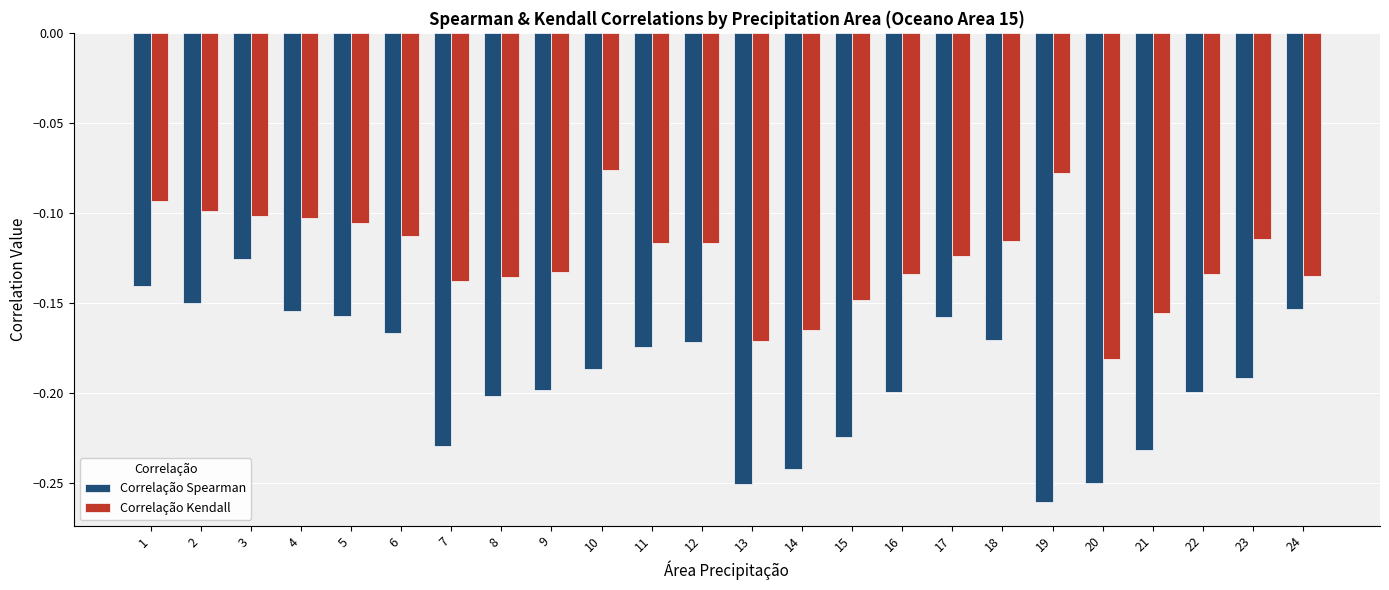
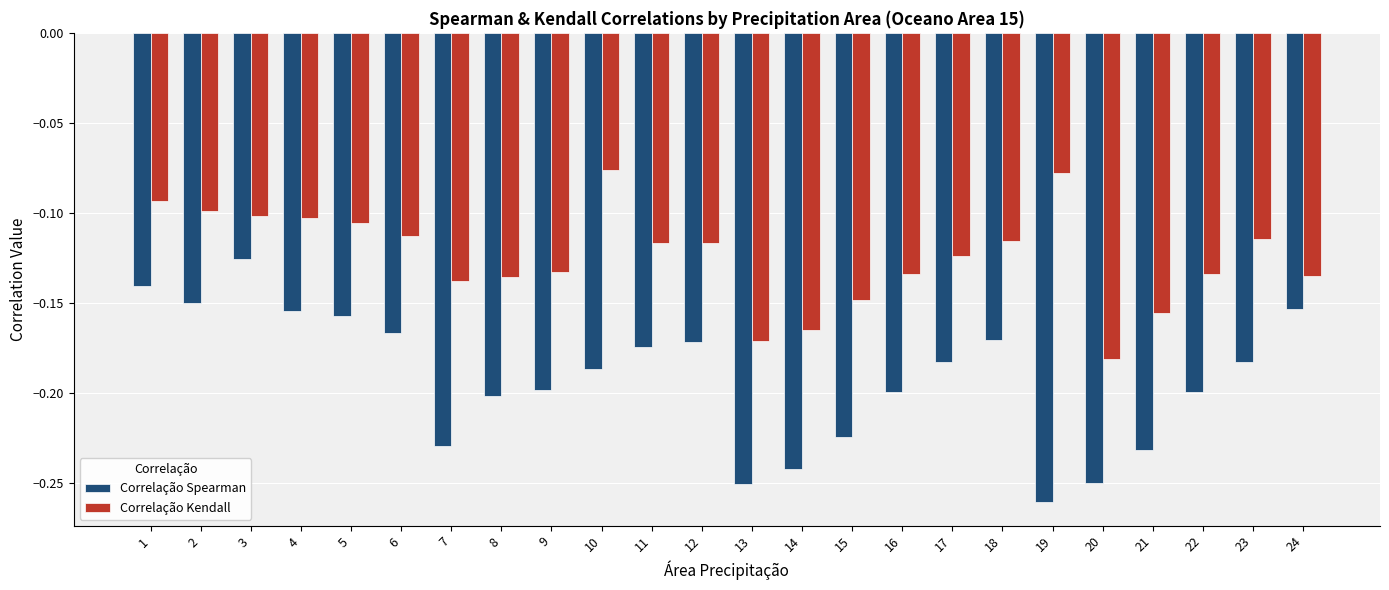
  {
    "Correlação Spearman": {
      "1": -0.140,
      "2": -0.150,
      "3": -0.126,
      "4": -0.154,
      "5": -0.157,
      "6": -0.166,
      "7": -0.229,
      "8": -0.201,
      "9": -0.198,
      "10": -0.187,
      "11": -0.174,
      "12": -0.172,
      "13": -0.250,
      "14": -0.242,
      "15": -0.224,
      "16": -0.199,
-     "17": -0.158,
+     "17": -0.183,
      "18": -0.170,
      "19": -0.261,
      "20": -0.250,
      "21": -0.231,
      "22": -0.199,
-     "23": -0.191,
+     "23": -0.182,
      "24": -0.153
    },
    "Correlação Kendall": {
      "1": -0.093,
      "2": -0.099,
      "3": -0.102,
      "4": -0.103,
      "5": -0.105,
      "6": -0.113,
      "7": -0.138,
      "8": -0.135,
      "9": -0.133,
      "10": -0.076,
      "11": -0.117,
      "12": -0.116,
      "13": -0.171,
      "14": -0.165,
      "15": -0.148,
      "16": -0.134,
      "17": -0.124,
      "18": -0.115,
      "19": -0.078,
      "20": -0.181,
      "21": -0.156,
      "22": -0.134,
      "23": -0.115,
      "24": -0.135
    }
  }
